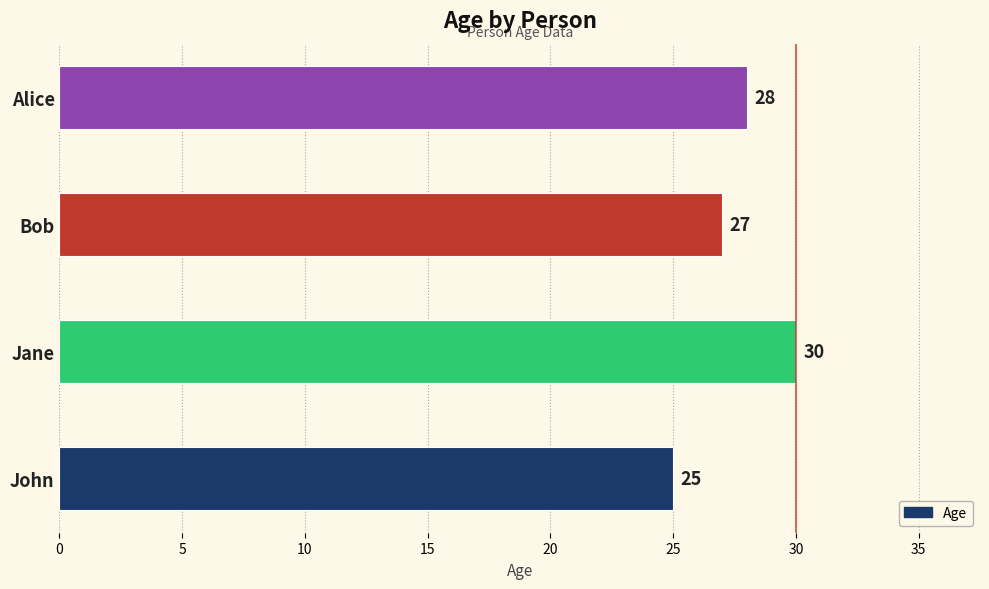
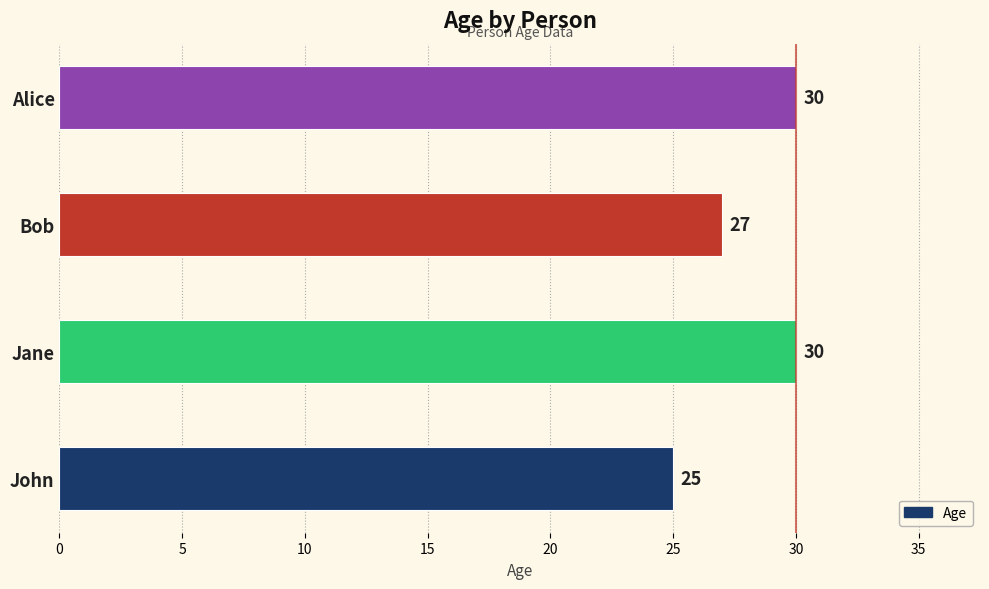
  {
-   "Alice": 28,
+   "Alice": 30,
    "Bob": 27,
    "Jane": 30,
    "John": 25
  }
